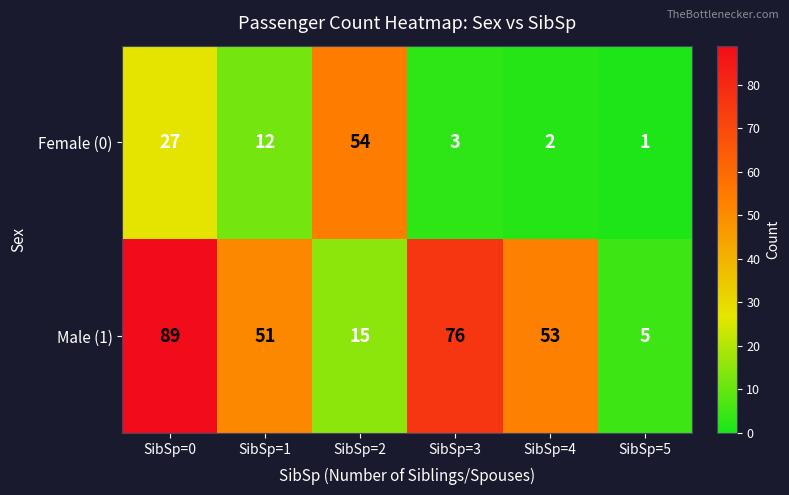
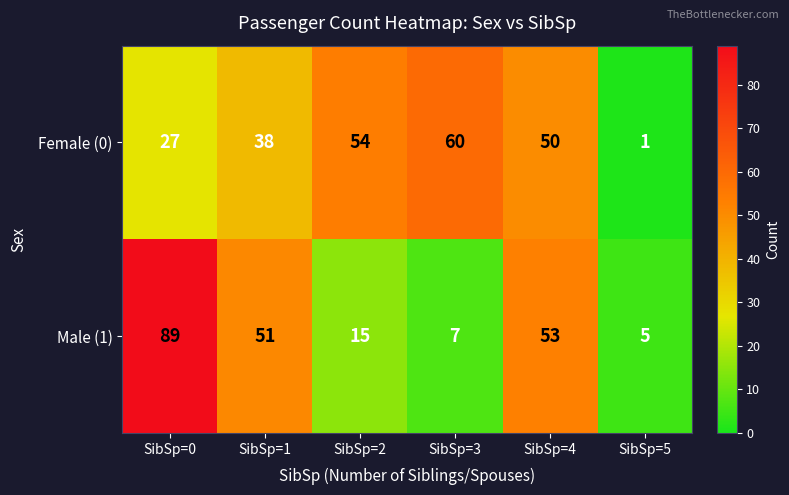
  {
    "Female (0)": {
      "SibSp=0": 27,
-     "SibSp=1": 12,
+     "SibSp=1": 38,
      "SibSp=2": 54,
-     "SibSp=3": 3,
-     "SibSp=4": 2,
+     "SibSp=3": 60,
+     "SibSp=4": 50,
      "SibSp=5": 1
    },
    "Male (1)": {
      "SibSp=0": 89,
      "SibSp=1": 51,
      "SibSp=2": 15,
-     "SibSp=3": 76,
+     "SibSp=3": 7,
      "SibSp=4": 53,
      "SibSp=5": 5
    }
  }
